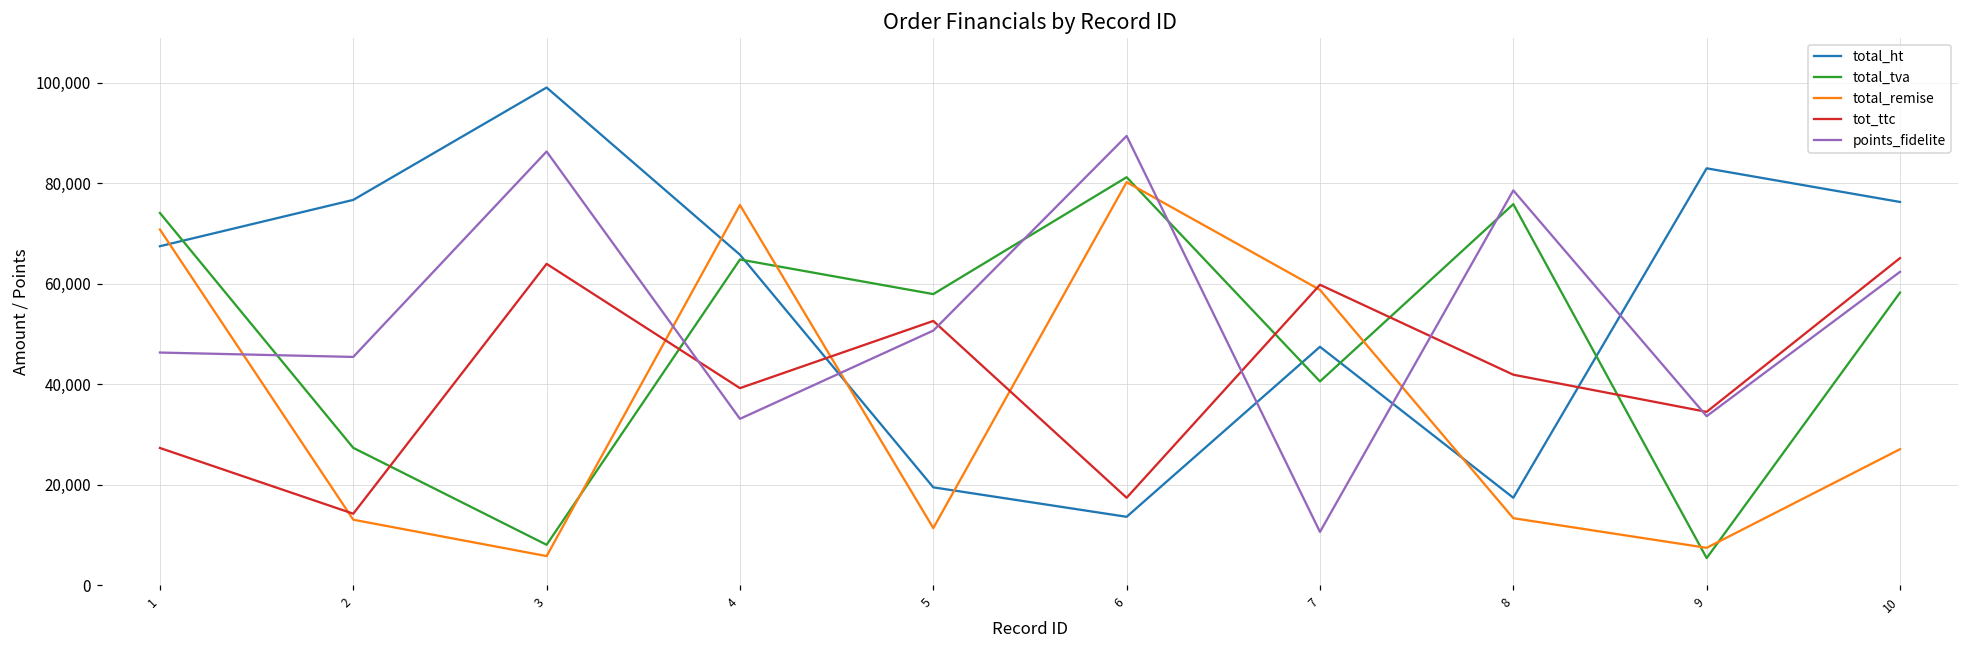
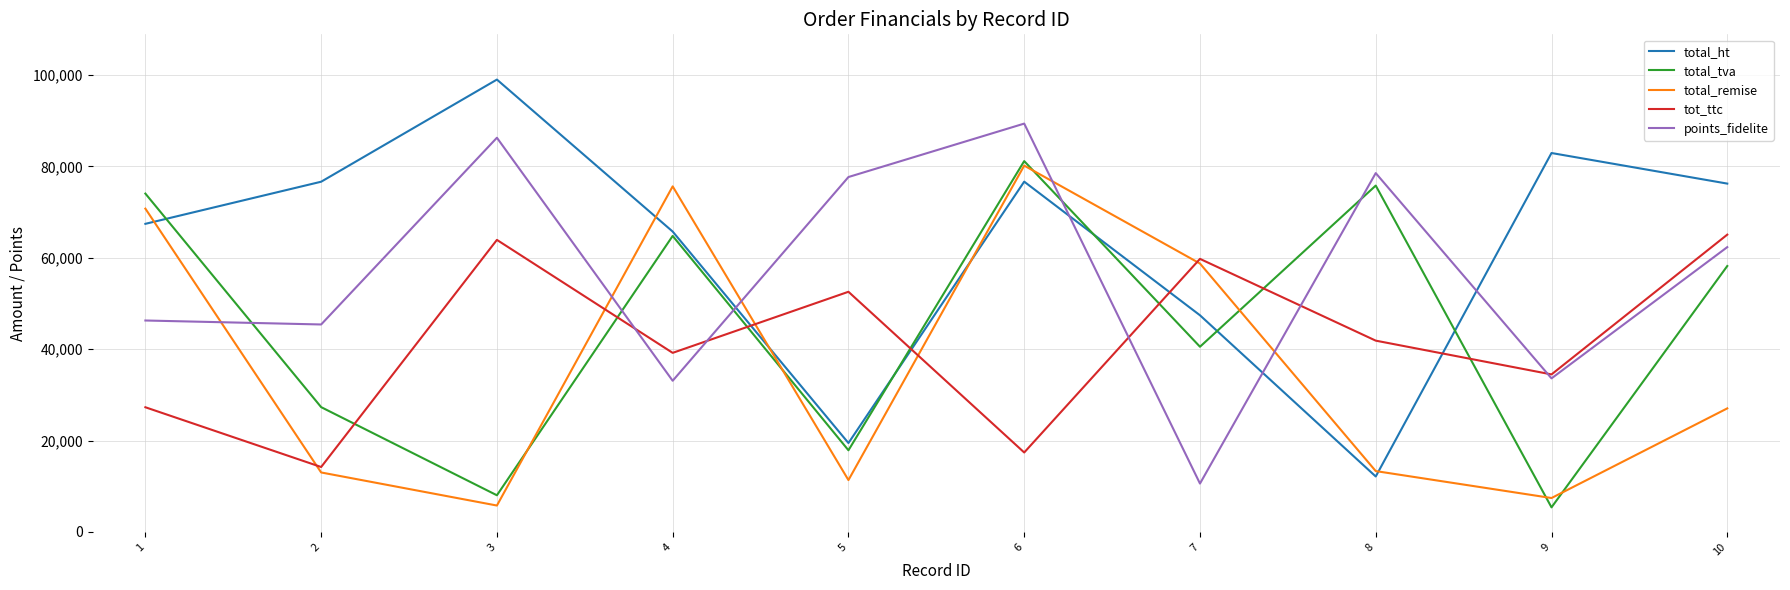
  {
    "total_ht": {
      "1": "67,000",
      "2": "77,000",
      "3": "99,000",
      "4": "66,000",
      "5": "19,000",
-     "6": "14,000",
+     "6": "77,000",
      "7": "47,000",
-     "8": "17,000",
+     "8": "12,000",
      "9": "83,000",
      "10": "76,000"
    },
    "total_tva": {
      "1": "74,000",
      "2": "27,000",
      "3": "8,000",
      "4": "65,000",
-     "5": "58,000",
+     "5": "18,000",
      "6": "81,000",
      "7": "41,000",
      "8": "76,000",
      "9": "5,000",
      "10": "58,000"
    },
    "total_remise": {
      "1": "71,000",
      "2": "13,000",
      "3": "6,000",
      "4": "76,000",
      "5": "11,000",
      "6": "80,000",
      "7": "59,000",
      "8": "13,000",
      "9": "7,000",
      "10": "27,000"
    },
    "tot_ttc": {
      "1": "27,000",
      "2": "14,000",
      "3": "64,000",
      "4": "39,000",
      "5": "53,000",
      "6": "17,000",
      "7": "60,000",
      "8": "42,000",
      "9": "34,000",
      "10": "65,000"
    },
    "points_fidelite": {
      "1": "46,000",
      "2": "45,000",
      "3": "86,000",
      "4": "33,000",
-     "5": "51,000",
+     "5": "78,000",
      "6": "89,000",
      "7": "11,000",
      "8": "79,000",
      "9": "34,000",
      "10": "62,000"
    }
  }
